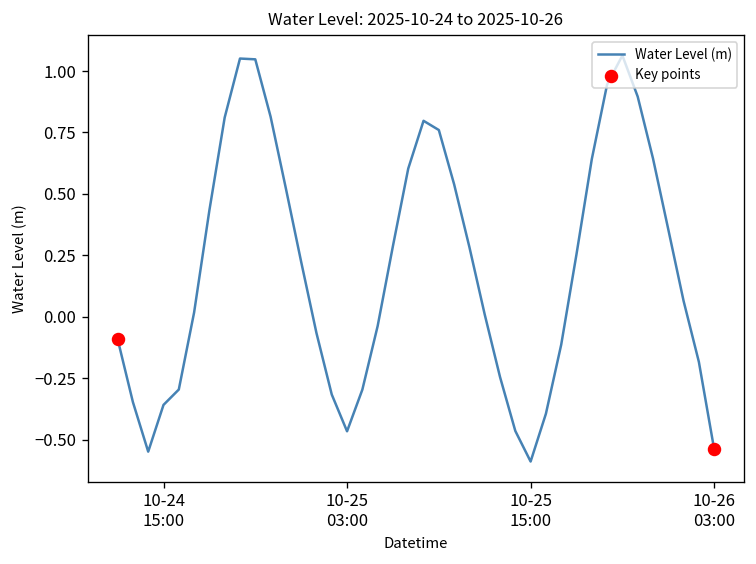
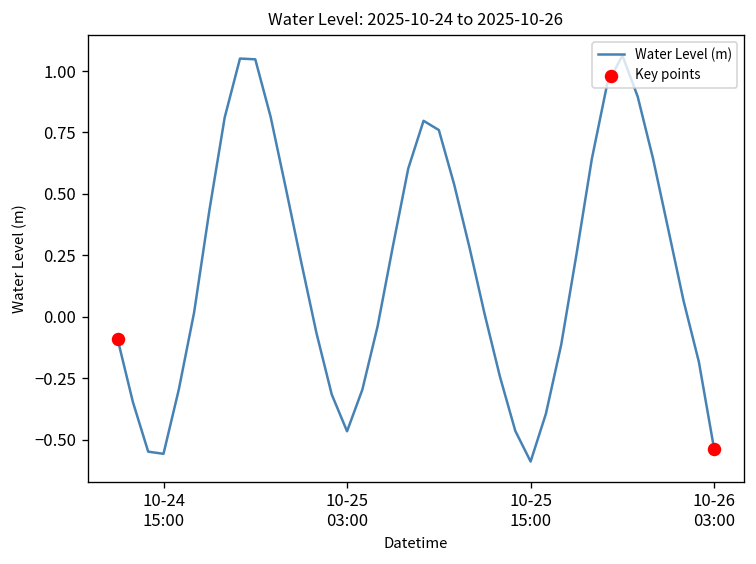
  {
    "Water Level (m)": {
-     "10-24 15:00": -0.36,
+     "10-24 15:00": -0.56,
      "10-25 03:00": -0.47,
      "10-25 15:00": -0.59
    }
  }
